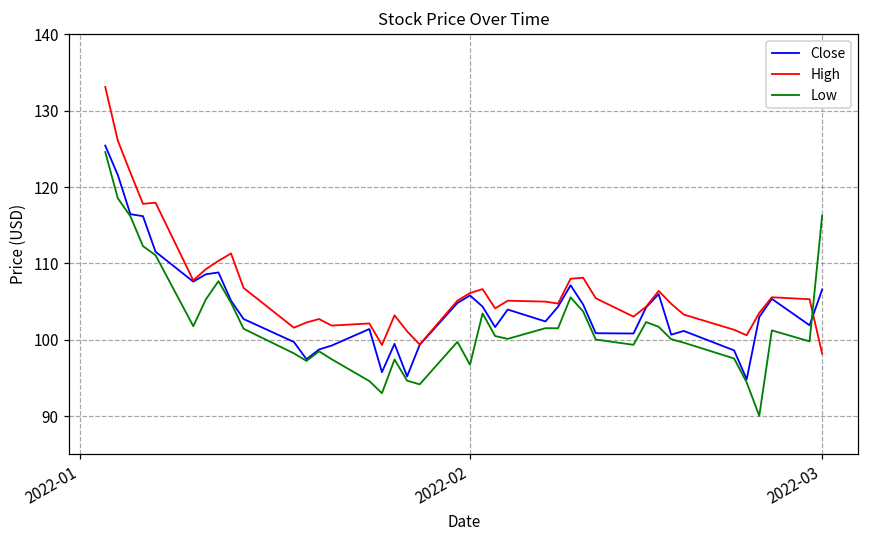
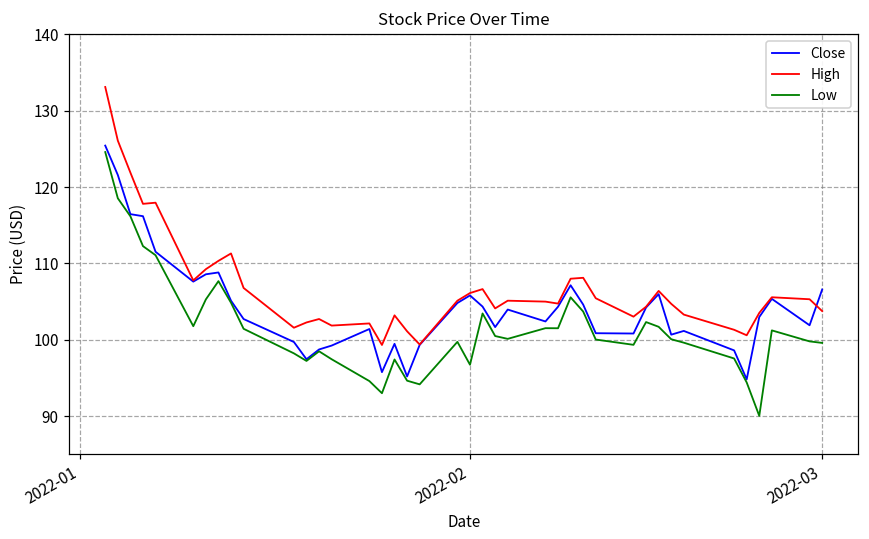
  {
    "Close": {
      "2022-03": 107
    },
    "High": {
-     "2022-03": 98
+     "2022-03": 104
    },
    "Low": {
      "2022-02": 97,
-     "2022-03": 116
+     "2022-03": 100
    }
  }
